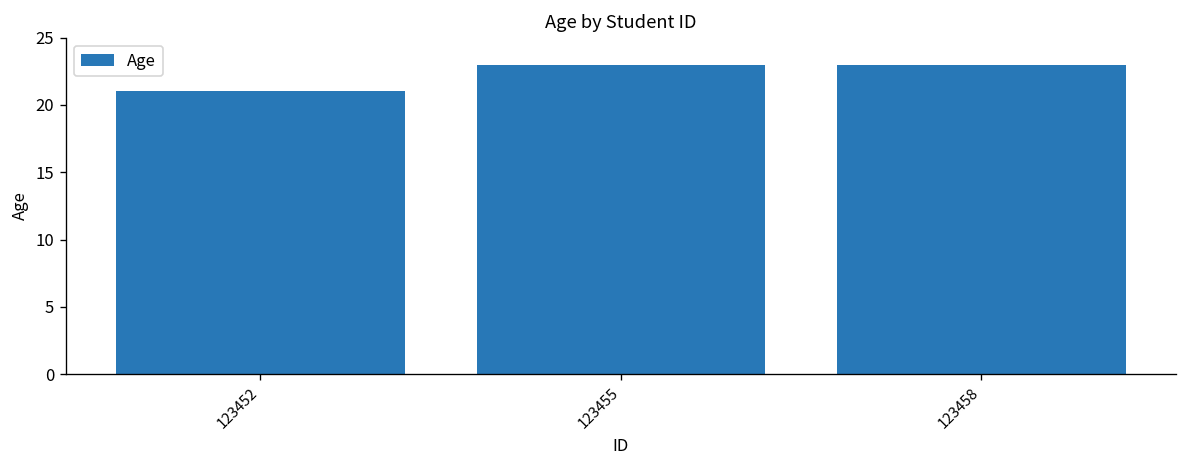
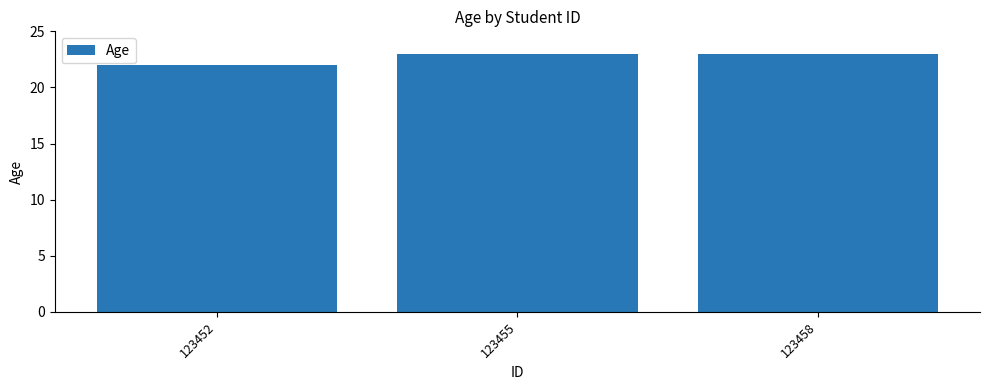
  {
-   "123452": 21,
+   "123452": 22,
    "123455": 23,
    "123458": 23
  }
